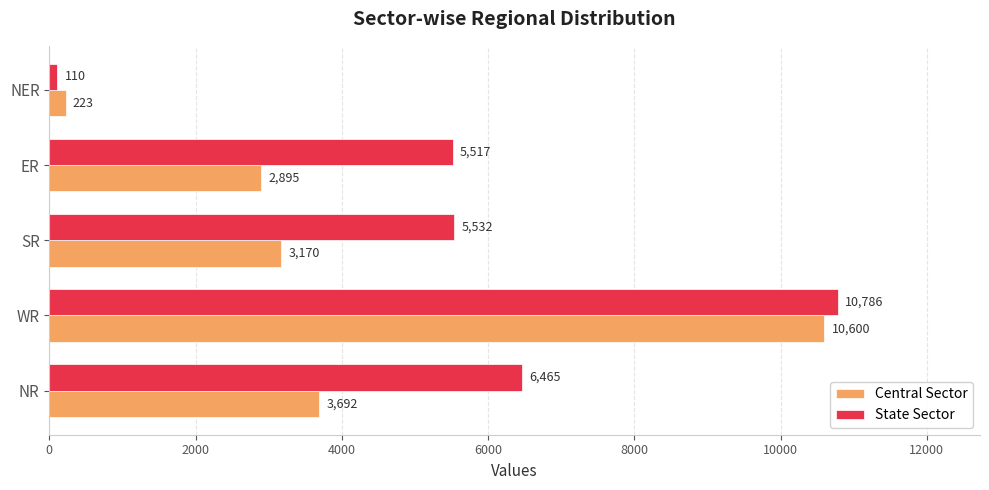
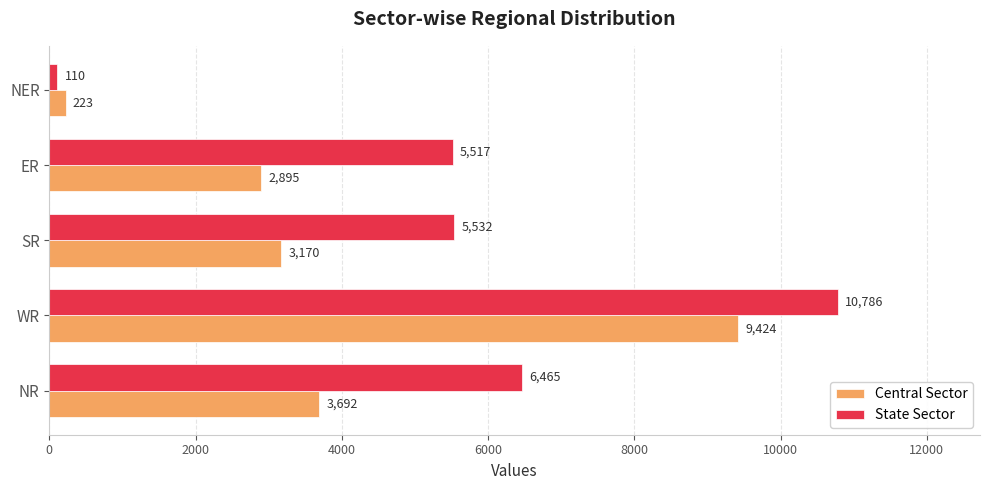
  {
    "Central Sector": {
      "NER": "223",
      "ER": "2,895",
      "SR": "3,170",
-     "WR": "10,600",
+     "WR": "9,424",
      "NR": "3,692"
    },
    "State Sector": {
      "NER": "110",
      "ER": "5,517",
      "SR": "5,532",
      "WR": "10,786",
      "NR": "6,465"
    }
  }
